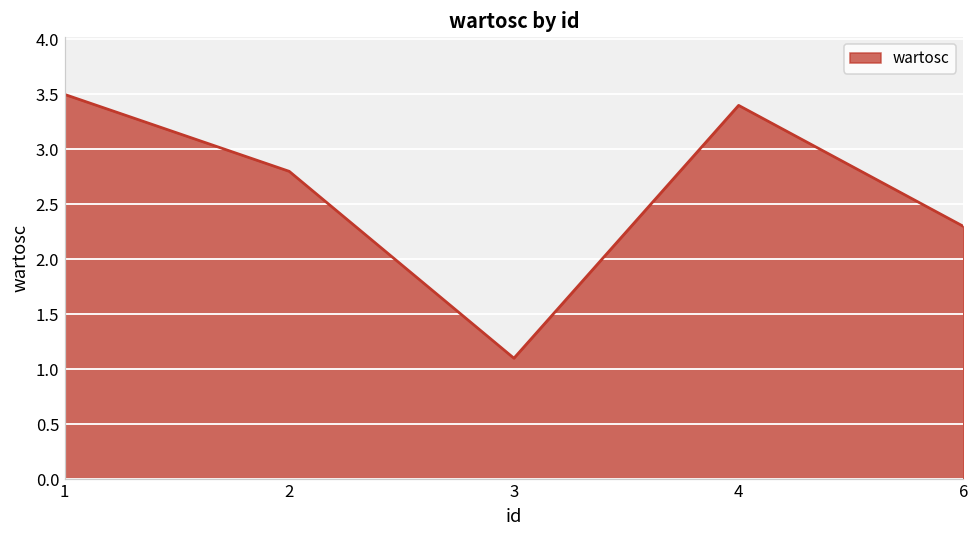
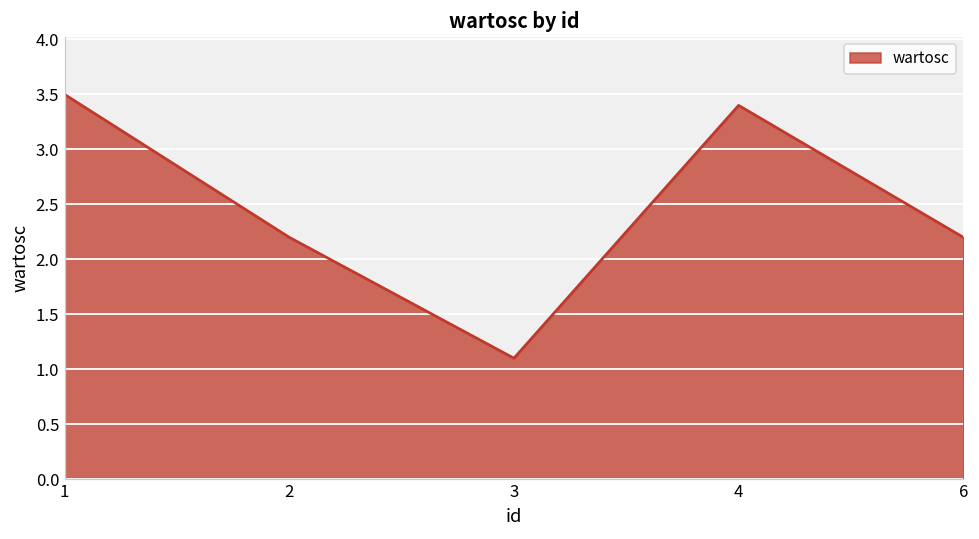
  {
    "1": 3.5,
-   "2": 2.8,
+   "2": 2.2,
    "3": 1.1,
    "4": 3.4,
-   "6": 2.3
+   "6": 2.2
  }
